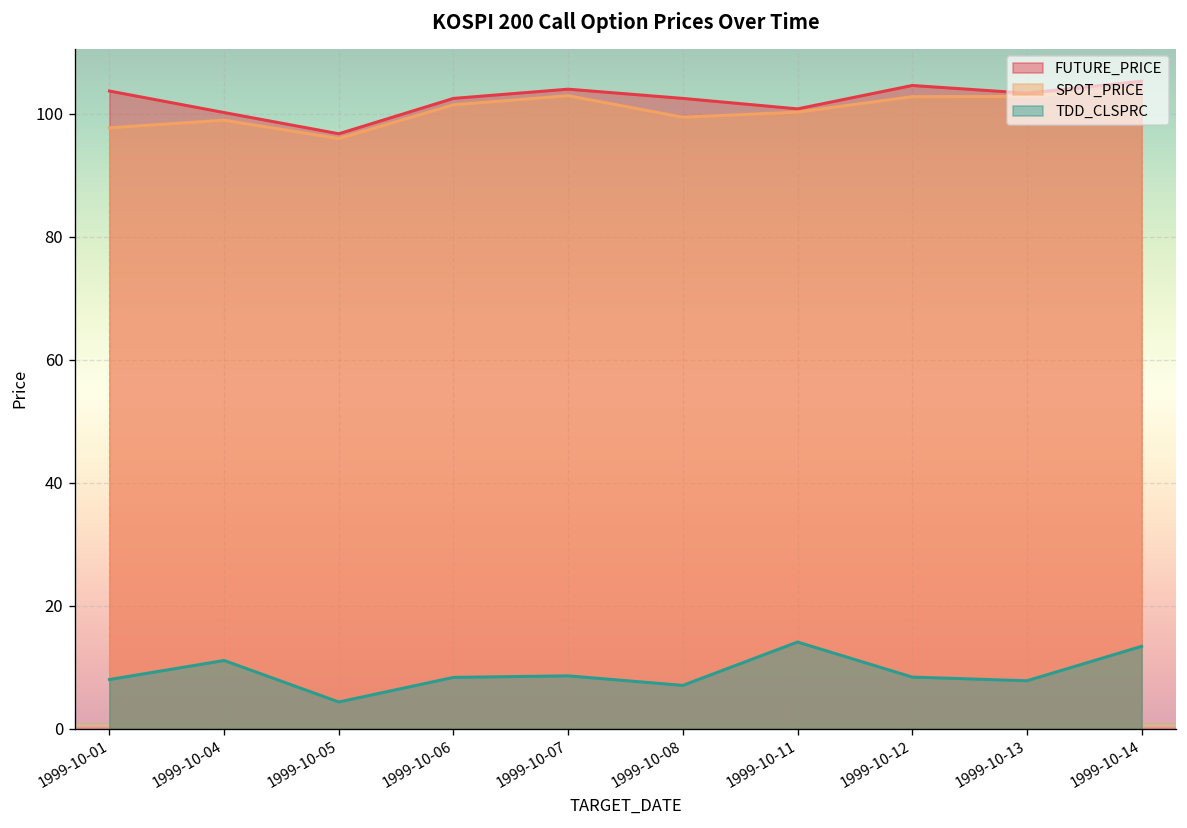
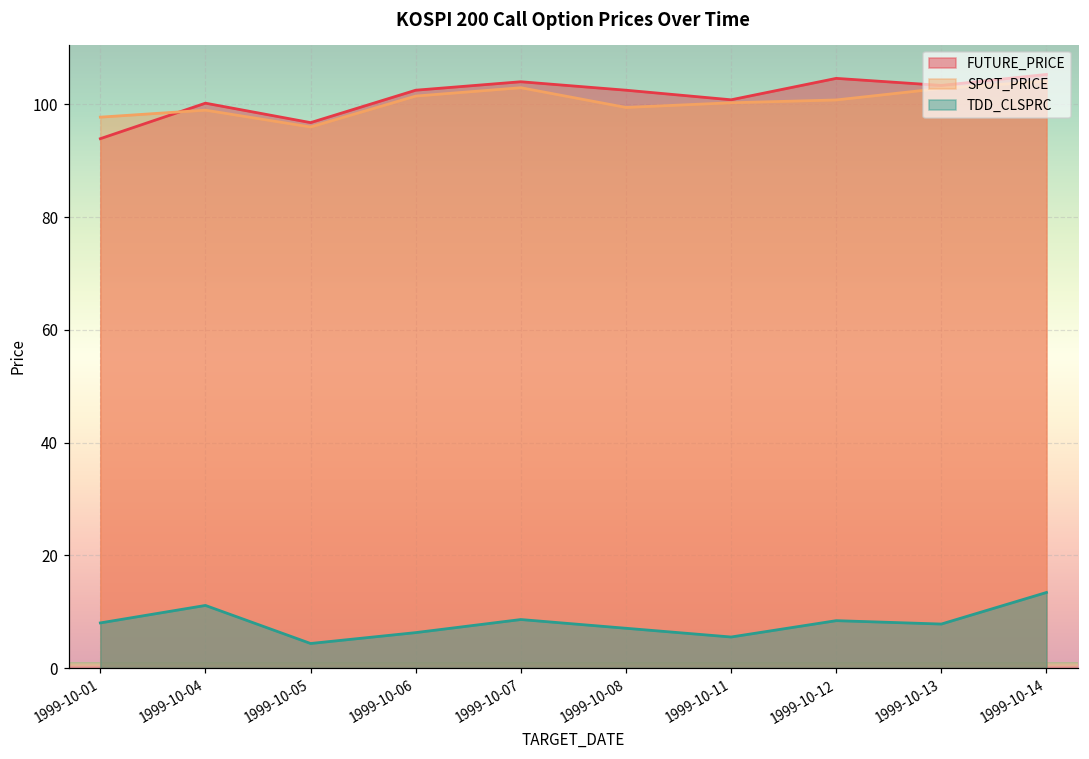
  {
    "FUTURE_PRICE": {
-     "1999-10-01": 104,
+     "1999-10-01": 94,
      "1999-10-04": 100,
      "1999-10-05": 97,
      "1999-10-06": 103,
      "1999-10-07": 104,
      "1999-10-08": 103,
      "1999-10-11": 101,
      "1999-10-12": 105
    },
    "SPOT_PRICE": {
      "1999-10-01": 98,
      "1999-10-04": 99,
      "1999-10-05": 96,
      "1999-10-06": 101,
      "1999-10-07": 103,
      "1999-10-08": 99,
      "1999-10-11": 100,
-     "1999-10-12": 103
+     "1999-10-12": 101
    },
    "TDD_CLSPRC": {
      "1999-10-01": 8,
      "1999-10-04": 11,
      "1999-10-05": 4,
-     "1999-10-06": 8,
+     "1999-10-06": 6,
      "1999-10-07": 9,
      "1999-10-08": 7,
-     "1999-10-11": 14,
+     "1999-10-11": 6,
      "1999-10-12": 8,
      "1999-10-13": 8,
      "1999-10-14": 13
    }
  }
